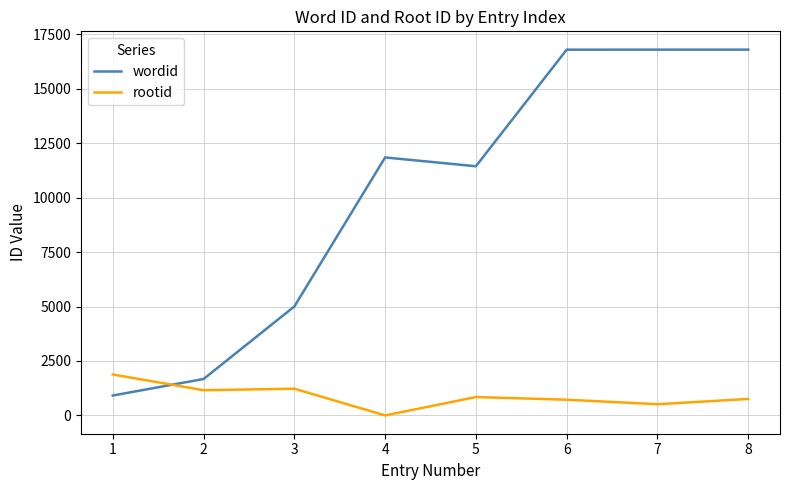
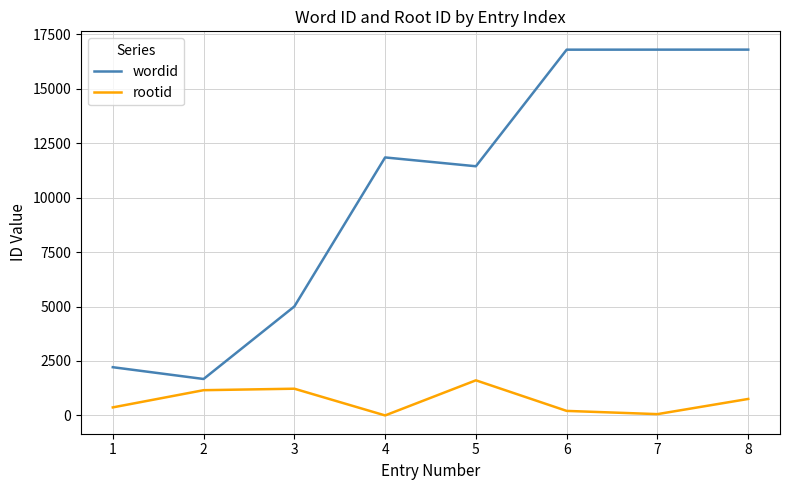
  {
    "wordid": {
-     "1": 900,
+     "1": 2200,
      "2": 1700,
      "3": 5000,
      "4": 11800,
      "5": 11400,
      "6": 16800,
      "7": 16800,
      "8": 16800
    },
    "rootid": {
-     "1": 1900,
+     "1": 400,
      "2": 1200,
      "3": 1200,
      "4": 0,
-     "5": 800,
-     "6": 700,
-     "7": 500,
+     "5": 1600,
+     "6": 200,
+     "7": 100,
      "8": 800
    }
  }
